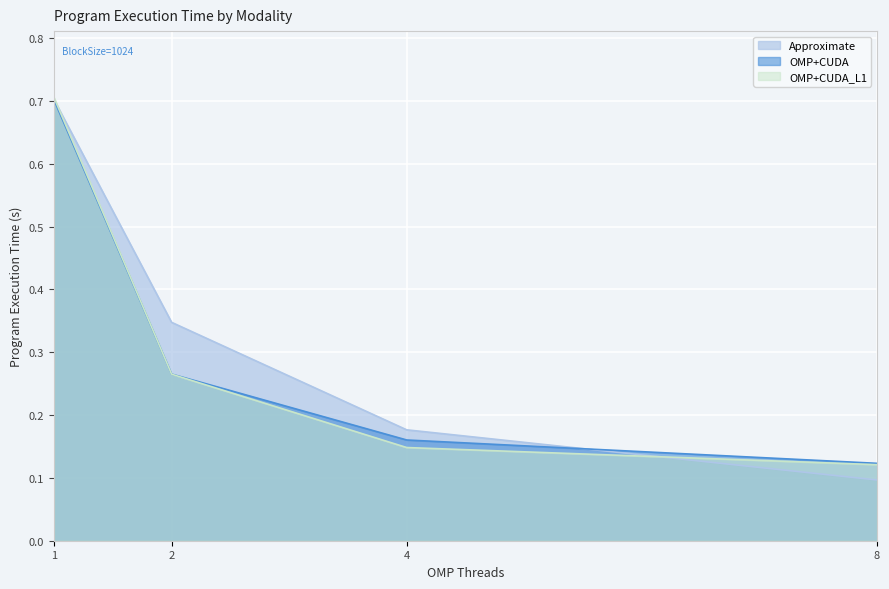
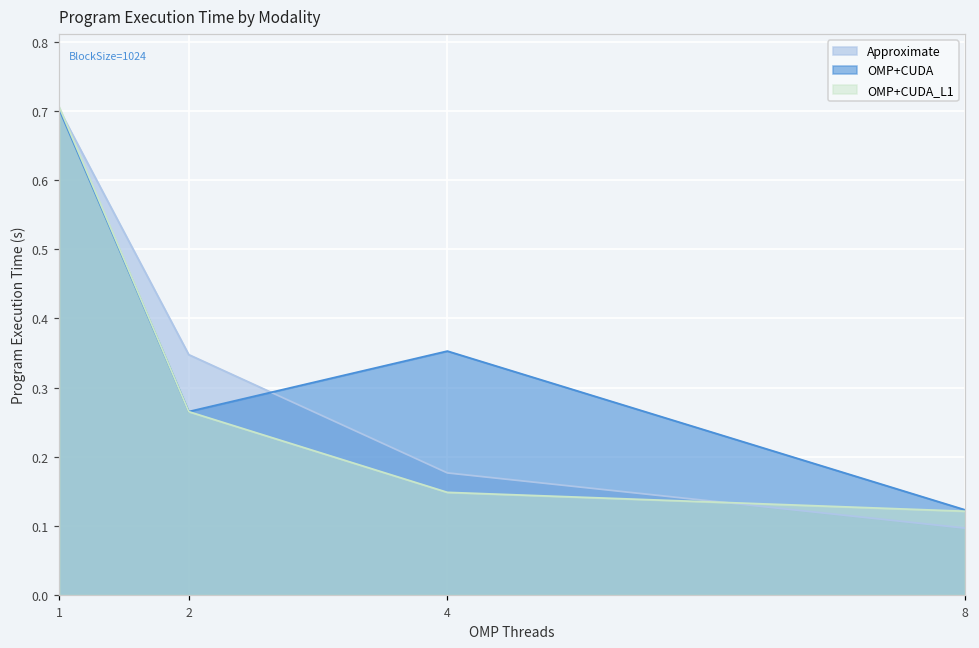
  {
    "OMP+CUDA": {
-     "4": 0.16
+     "4": 0.35
    }
  }
